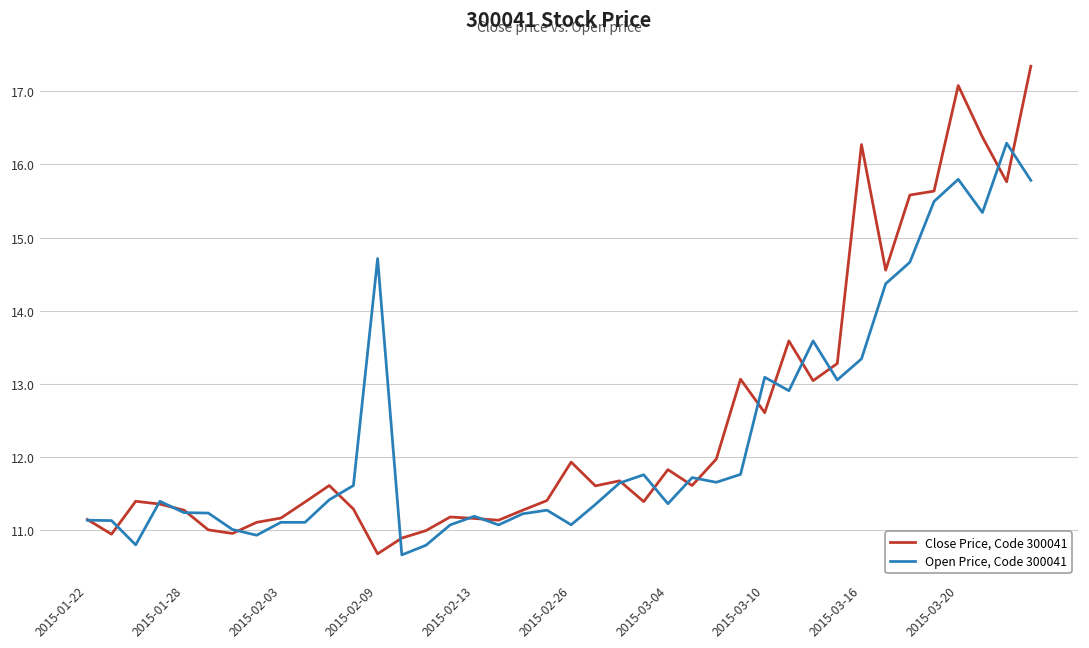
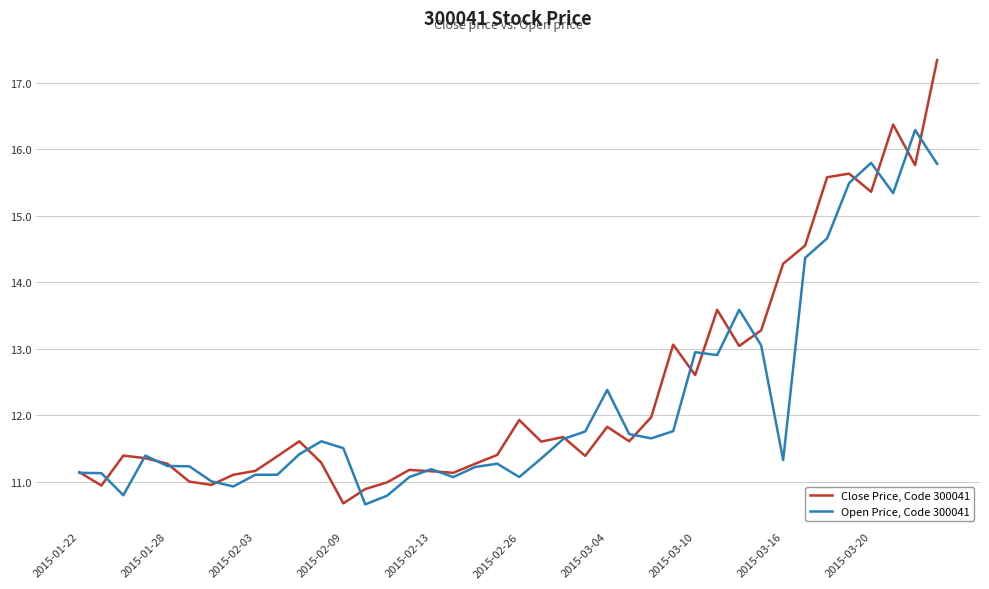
  {
    "Close Price, Code 300041": {
      "2015-02-03": 11.2,
      "2015-02-09": 10.7,
      "2015-02-26": 11.9,
      "2015-03-04": 11.8,
      "2015-03-10": 12.6,
-     "2015-03-16": 16.3,
-     "2015-03-20": 17.1
+     "2015-03-16": 14.3,
+     "2015-03-20": 15.4
    },
    "Open Price, Code 300041": {
      "2015-02-03": 11.1,
-     "2015-02-09": 14.7,
+     "2015-02-09": 11.5,
      "2015-02-26": 11.1,
-     "2015-03-04": 11.4,
-     "2015-03-10": 13.1,
-     "2015-03-16": 13.3,
+     "2015-03-04": 12.4,
+     "2015-03-10": 13.0,
+     "2015-03-16": 11.3,
      "2015-03-20": 15.8
    }
  }
